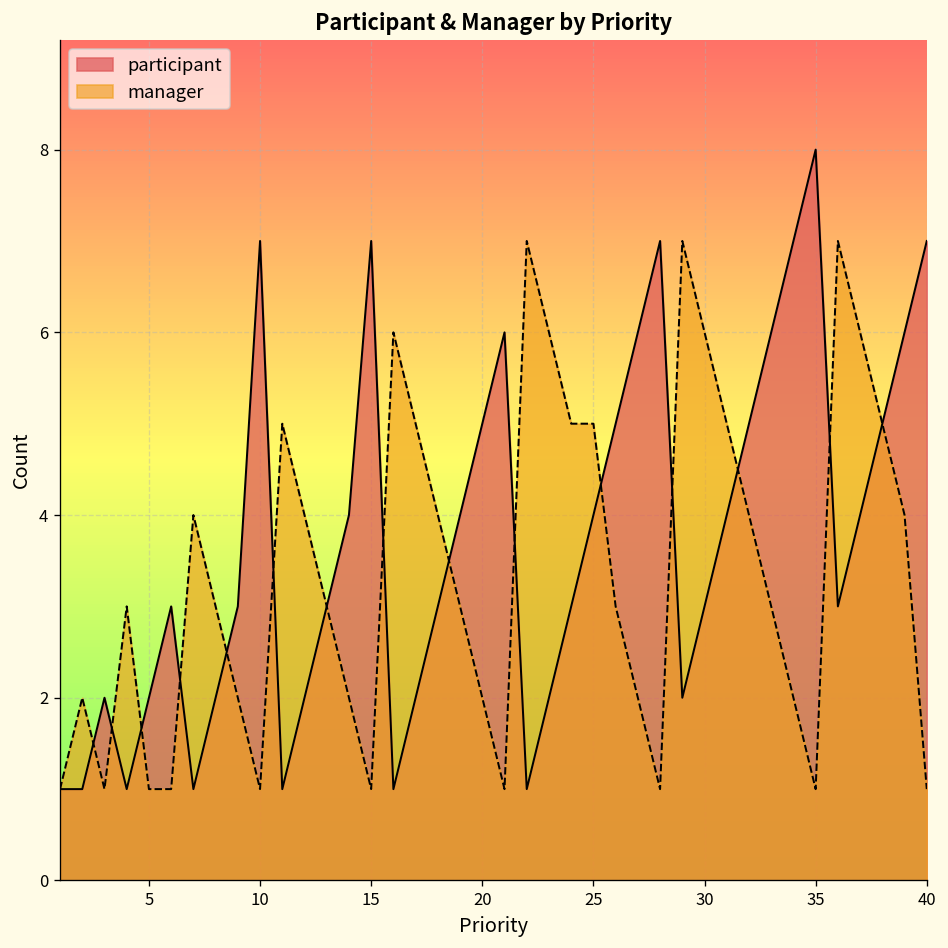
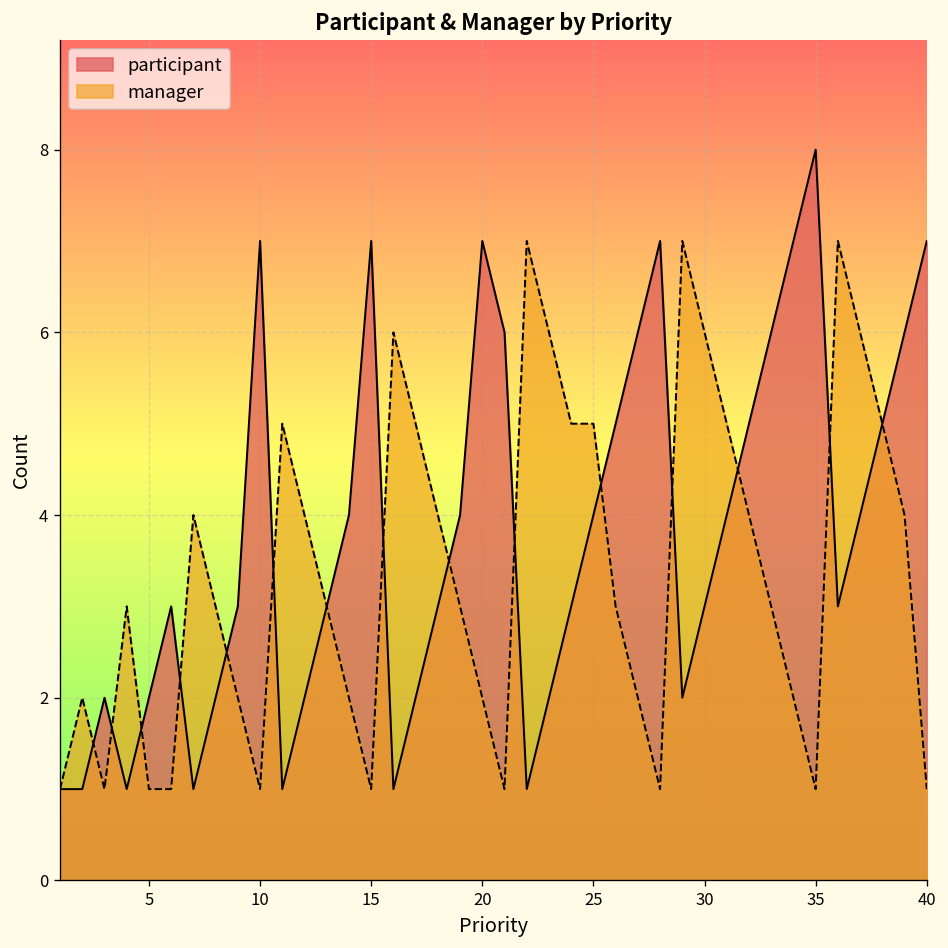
  {
    "participant": {
      "5": 2,
      "10": 7,
      "15": 7,
-     "20": 5,
+     "20": 7,
      "25": 4,
      "30": 3,
      "35": 8,
      "40": 7
    },
    "manager": {
      "5": 1,
      "10": 1,
      "15": 1,
      "20": 2,
      "25": 5,
      "30": 6,
      "35": 1,
      "40": 1
    }
  }
